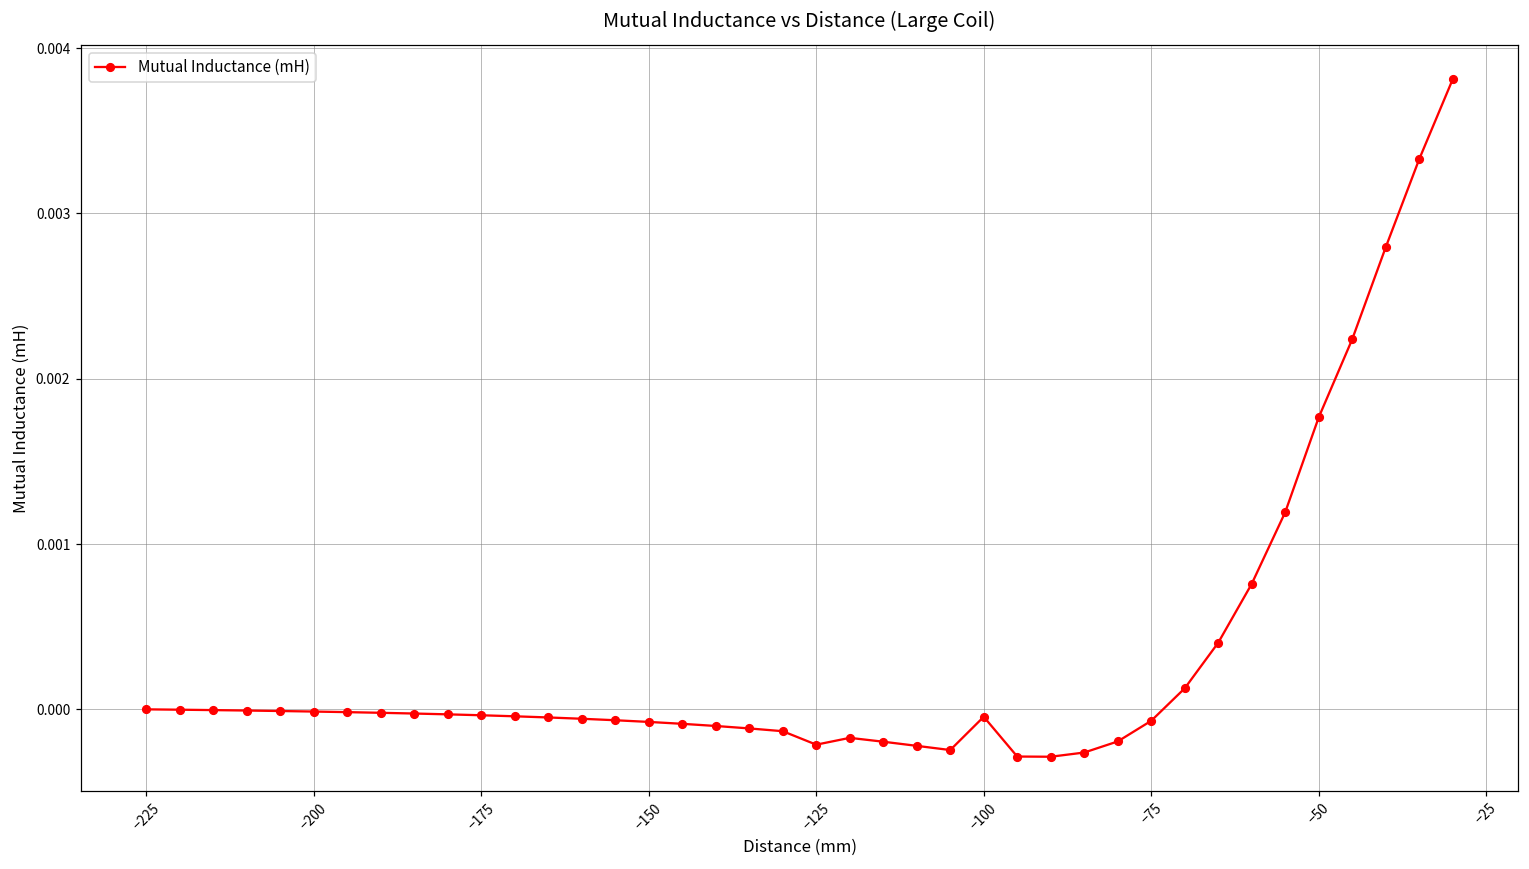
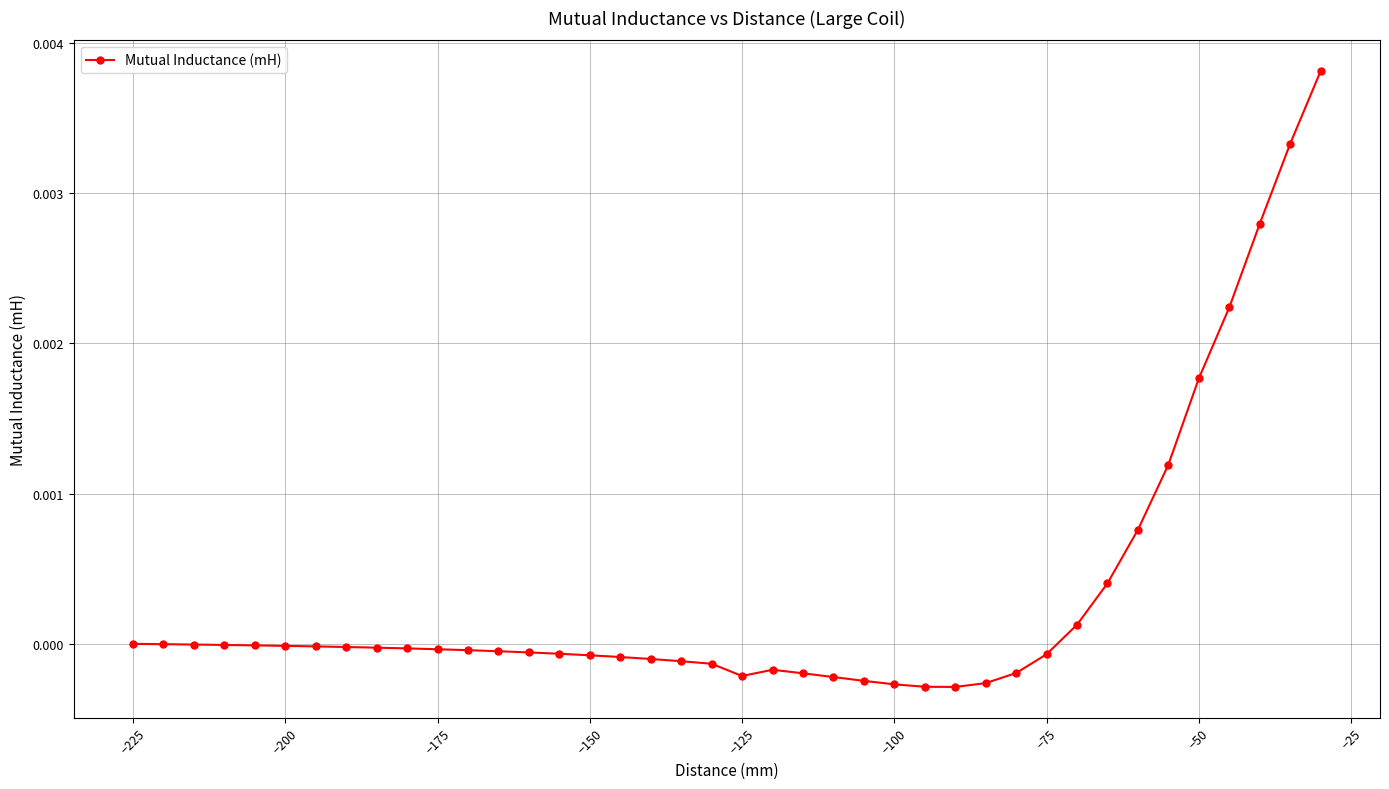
  {
    "−225": 0.00000,
    "−200": -0.00001,
    "−175": -0.00004,
    "−150": -0.00008,
    "−125": -0.00021,
-   "−100": -0.00004,
+   "−100": -0.00027,
    "−75": -0.00007,
    "−50": 0.00177
  }
